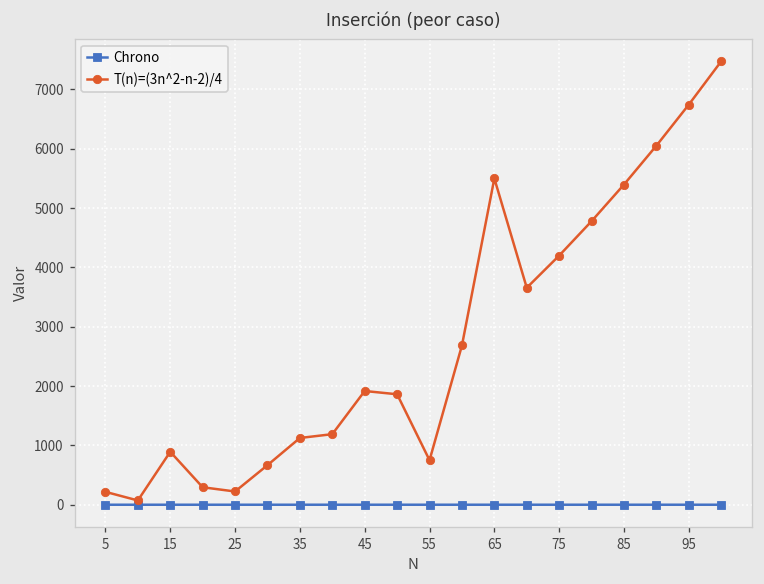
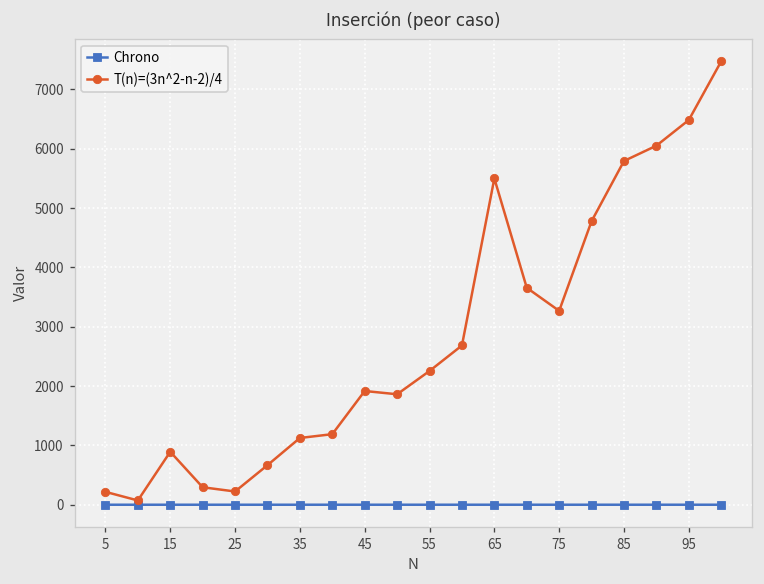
  {
    "Chrono": {
      "5": 0,
      "15": 0,
      "25": 0,
      "35": 0,
      "45": 0,
      "55": 0,
      "65": 0,
      "75": 0,
      "85": 0,
      "95": 0
    },
    "T(n)=(3n^2-n-2)/4": {
      "5": 200,
      "15": 900,
      "25": 200,
      "35": 1100,
      "45": 1900,
-     "55": 800,
+     "55": 2300,
      "65": 5500,
-     "75": 4200,
-     "85": 5400,
-     "95": 6700
+     "75": 3300,
+     "85": 5800,
+     "95": 6500
    }
  }
